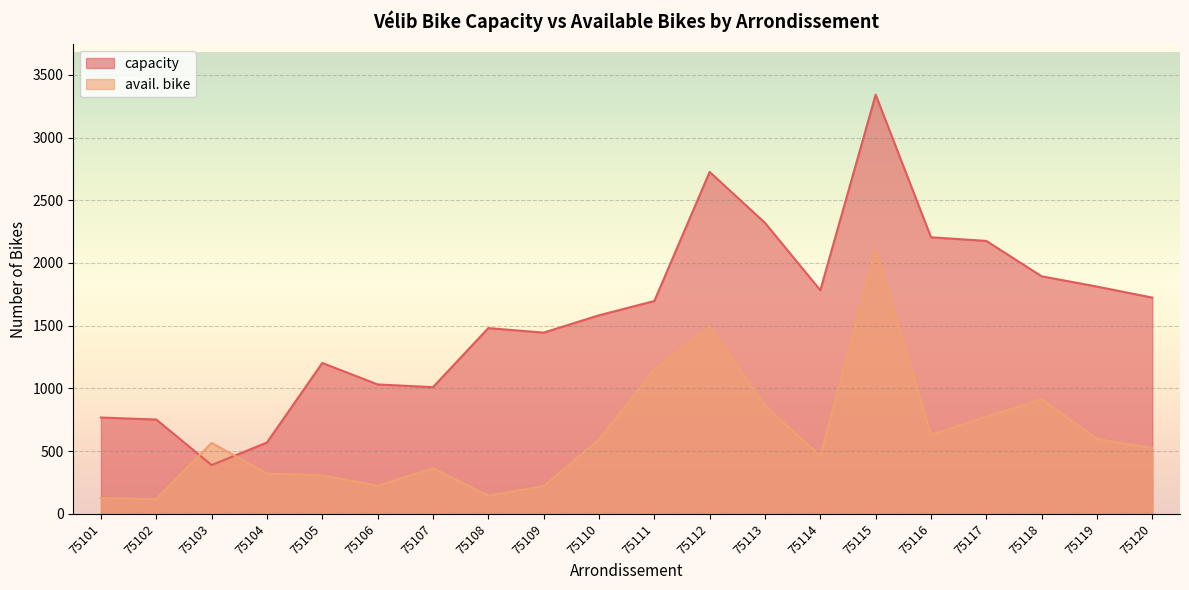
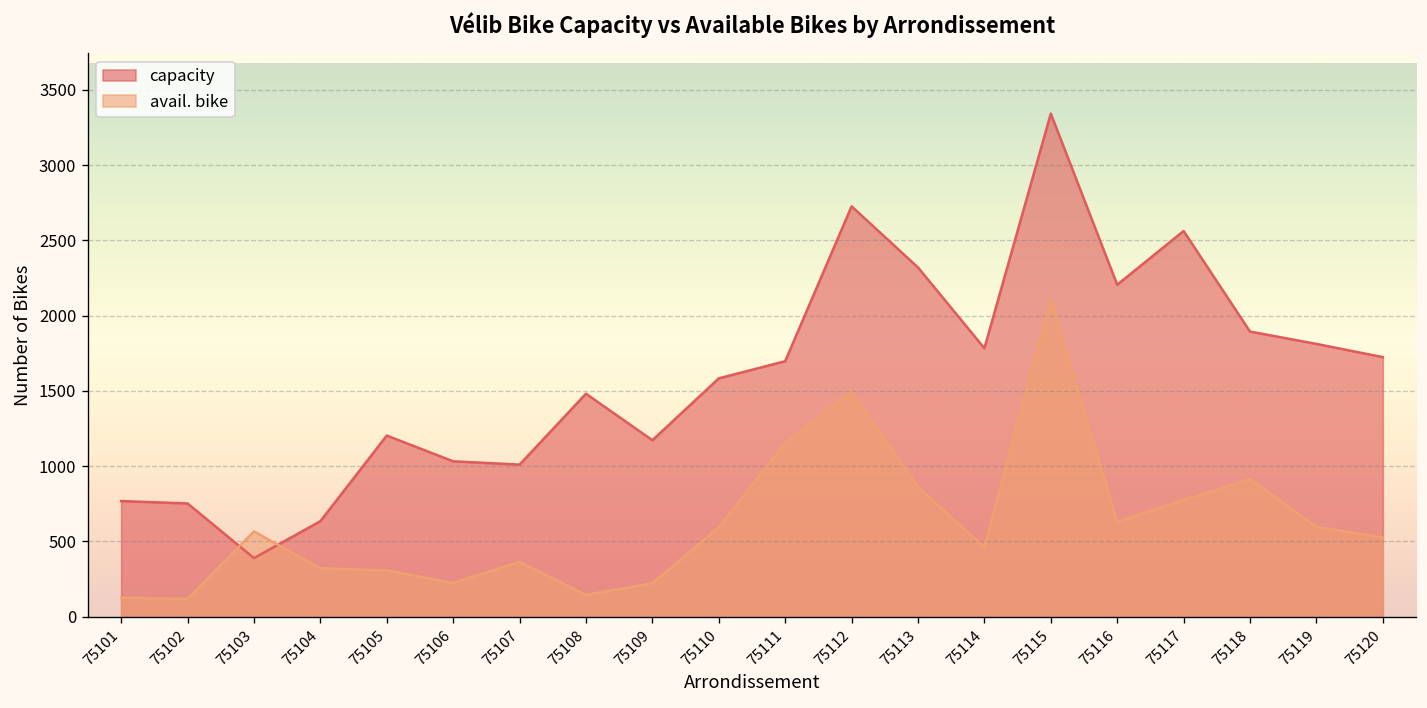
  {
    "capacity": {
      "75101": 770,
      "75102": 750,
      "75103": 390,
-     "75104": 570,
+     "75104": 630,
      "75105": 1200,
      "75106": 1030,
      "75107": 1010,
      "75108": 1480,
-     "75109": 1450,
+     "75109": 1170,
      "75110": 1580,
      "75111": 1700,
      "75112": 2730,
      "75113": 2320,
      "75114": 1780,
      "75115": 3340,
      "75116": 2210,
-     "75117": 2180,
+     "75117": 2560,
      "75118": 1890,
      "75119": 1810,
      "75120": 1720
    },
    "avail. bike": {
      "75101": 130,
      "75102": 120,
      "75103": 570,
      "75104": 320,
      "75105": 310,
      "75106": 220,
      "75107": 360,
      "75108": 150,
      "75109": 220,
      "75110": 590,
      "75111": 1150,
      "75112": 1490,
      "75113": 860,
      "75114": 460,
      "75115": 2110,
      "75116": 630,
      "75117": 770,
      "75118": 910,
      "75119": 600,
      "75120": 530
    }
  }
